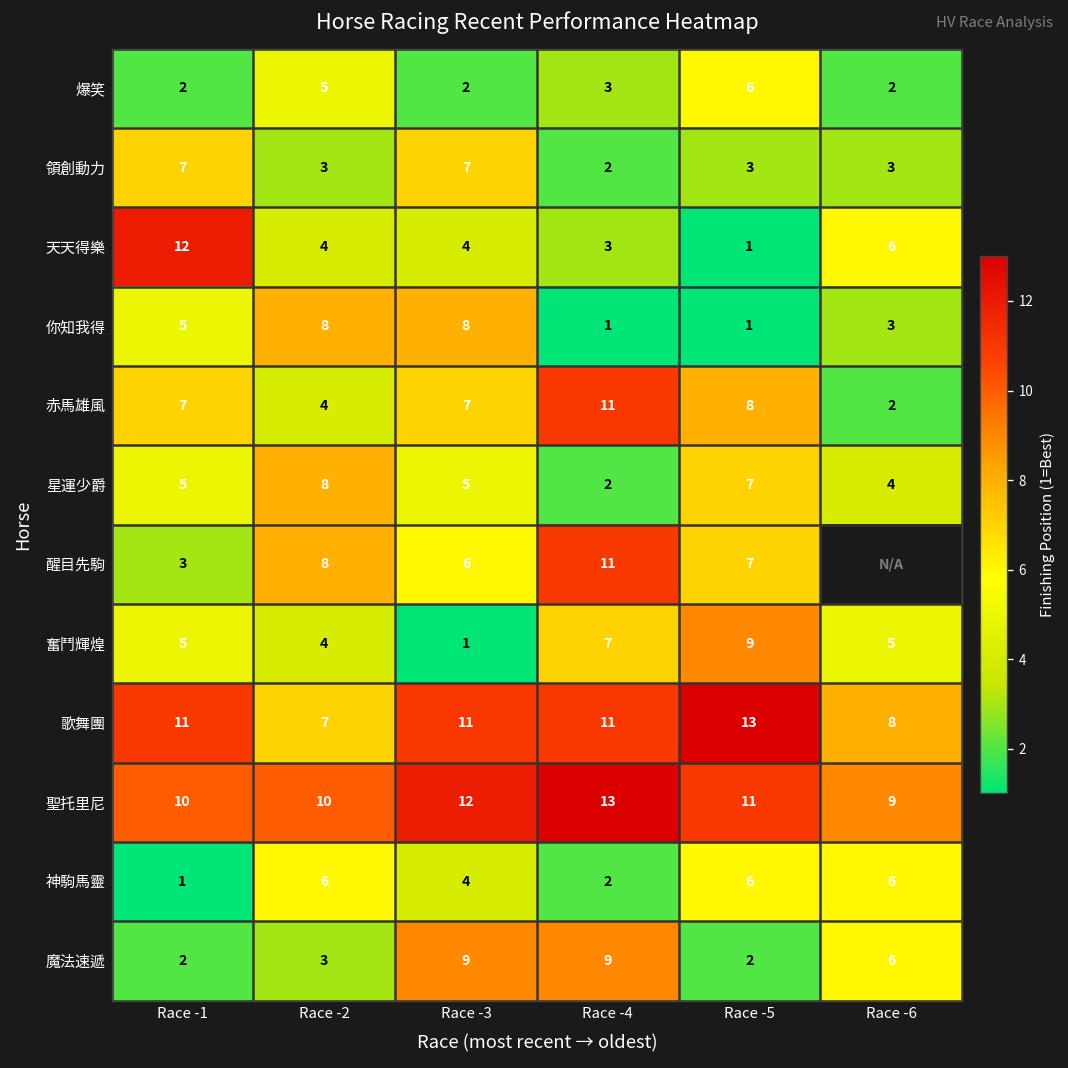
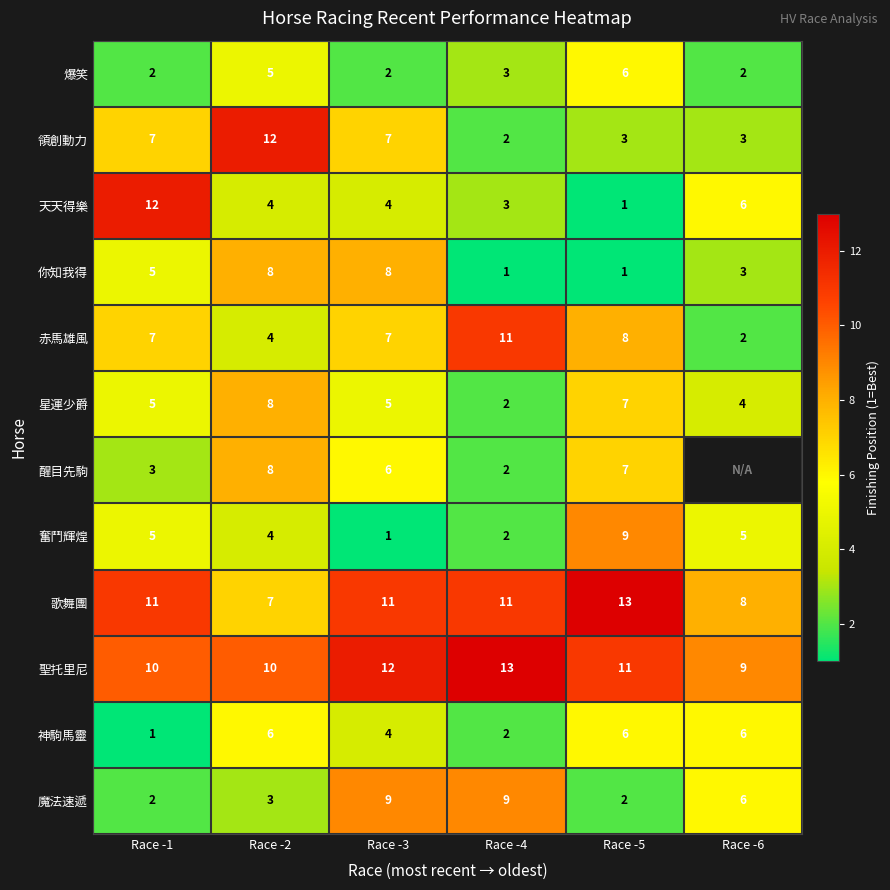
  {
    "爆笑": {
      "Race -1": 2,
      "Race -2": 5,
      "Race -3": 2,
      "Race -4": 3,
      "Race -5": 6,
      "Race -6": 2
    },
    "領創動力": {
      "Race -1": 7,
-     "Race -2": 3,
+     "Race -2": 12,
      "Race -3": 7,
      "Race -4": 2,
      "Race -5": 3,
      "Race -6": 3
    },
    "天天得樂": {
      "Race -1": 12,
      "Race -2": 4,
      "Race -3": 4,
      "Race -4": 3,
      "Race -5": 1,
      "Race -6": 6
    },
    "你知我得": {
      "Race -1": 5,
      "Race -2": 8,
      "Race -3": 8,
      "Race -4": 1,
      "Race -5": 1,
      "Race -6": 3
    },
    "赤馬雄風": {
      "Race -1": 7,
      "Race -2": 4,
      "Race -3": 7,
      "Race -4": 11,
      "Race -5": 8,
      "Race -6": 2
    },
    "星運少爵": {
      "Race -1": 5,
      "Race -2": 8,
      "Race -3": 5,
      "Race -4": 2,
      "Race -5": 7,
      "Race -6": 4
    },
    "醒目先駒": {
      "Race -1": 3,
      "Race -2": 8,
      "Race -3": 6,
-     "Race -4": 11,
+     "Race -4": 2,
      "Race -5": 7
    },
    "奮鬥輝煌": {
      "Race -1": 5,
      "Race -2": 4,
      "Race -3": 1,
-     "Race -4": 7,
+     "Race -4": 2,
      "Race -5": 9,
      "Race -6": 5
    },
    "歌舞團": {
      "Race -1": 11,
      "Race -2": 7,
      "Race -3": 11,
      "Race -4": 11,
      "Race -5": 13,
      "Race -6": 8
    },
    "聖托里尼": {
      "Race -1": 10,
      "Race -2": 10,
      "Race -3": 12,
      "Race -4": 13,
      "Race -5": 11,
      "Race -6": 9
    },
    "神駒馬靈": {
      "Race -1": 1,
      "Race -2": 6,
      "Race -3": 4,
      "Race -4": 2,
      "Race -5": 6,
      "Race -6": 6
    },
    "魔法速遞": {
      "Race -1": 2,
      "Race -2": 3,
      "Race -3": 9,
      "Race -4": 9,
      "Race -5": 2,
      "Race -6": 6
    }
  }
